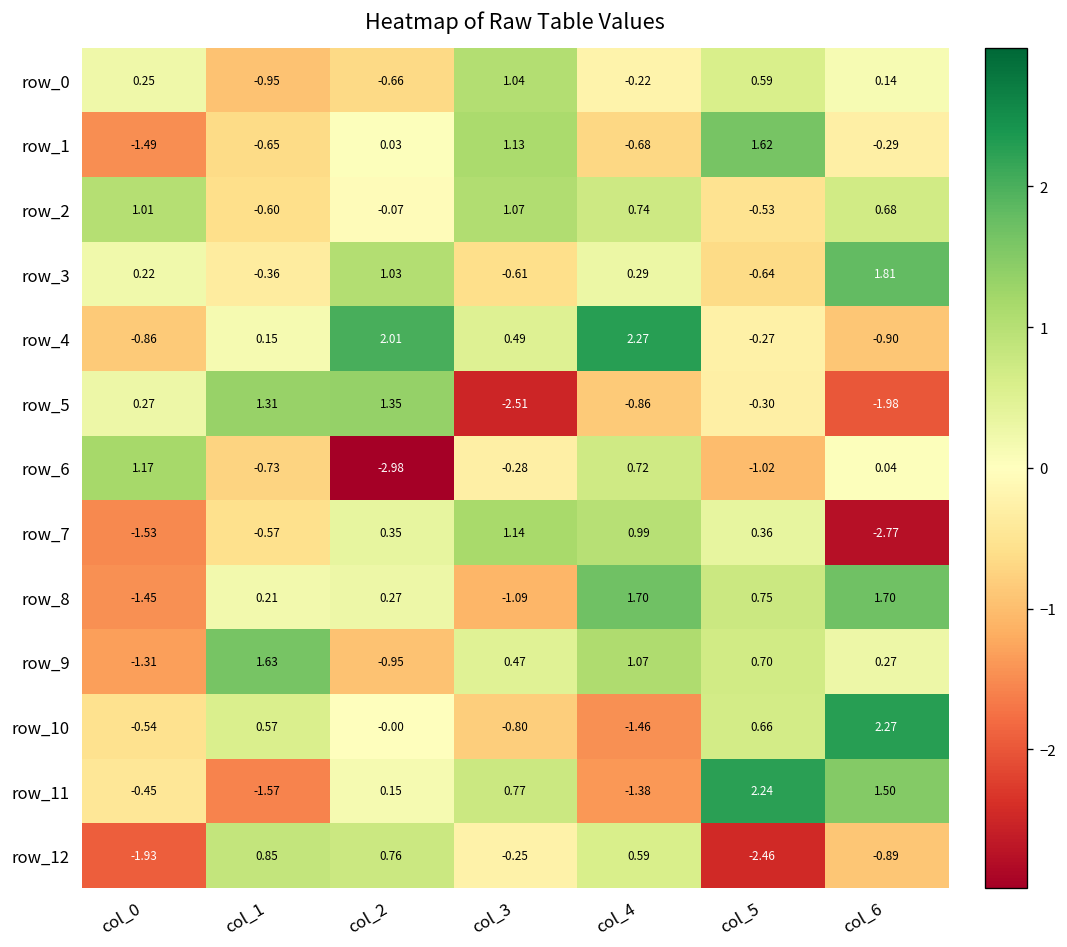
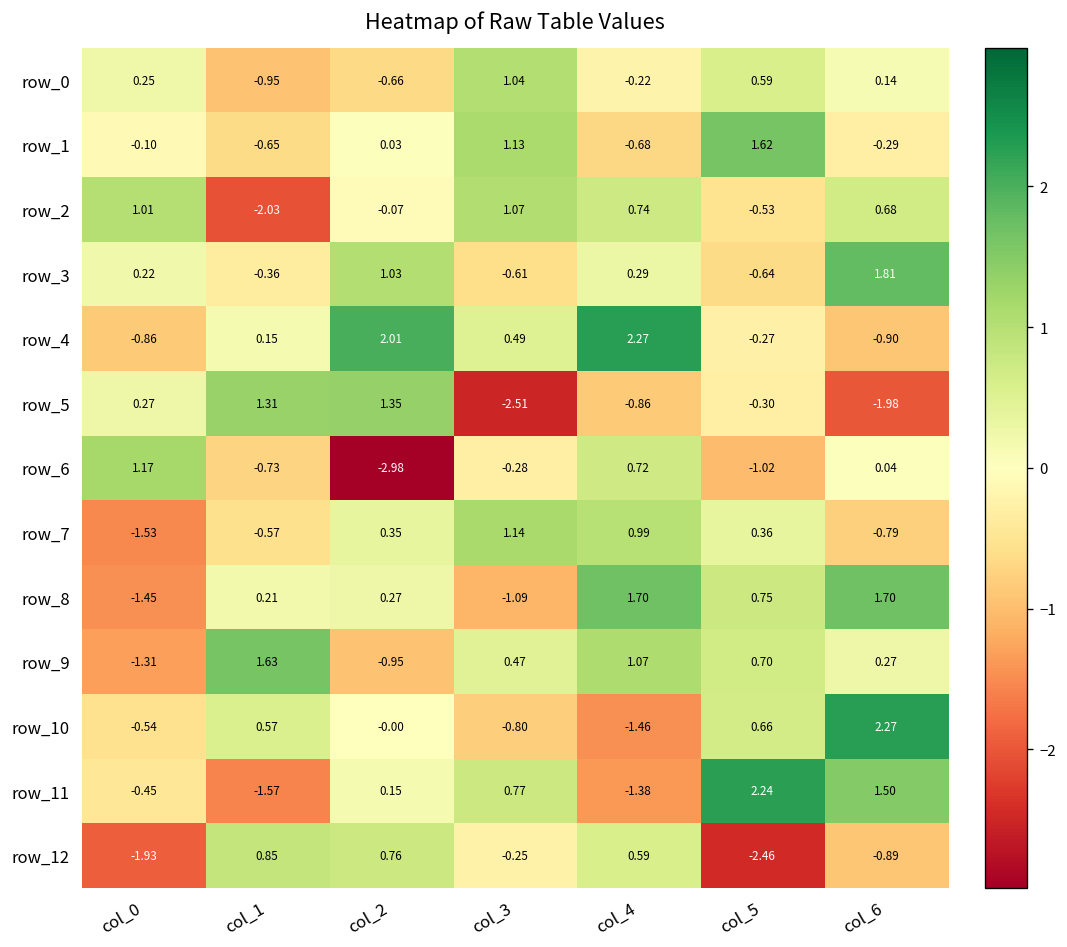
  {
    "row_0": {
      "col_0": 0.25,
      "col_1": -0.95,
      "col_2": -0.66,
      "col_3": 1.04,
      "col_4": -0.22,
      "col_5": 0.59,
      "col_6": 0.14
    },
    "row_1": {
-     "col_0": -1.49,
+     "col_0": -0.10,
      "col_1": -0.65,
      "col_2": 0.03,
      "col_3": 1.13,
      "col_4": -0.68,
      "col_5": 1.62,
      "col_6": -0.29
    },
    "row_2": {
      "col_0": 1.01,
-     "col_1": -0.60,
+     "col_1": -2.03,
      "col_2": -0.07,
      "col_3": 1.07,
      "col_4": 0.74,
      "col_5": -0.53,
      "col_6": 0.68
    },
    "row_3": {
      "col_0": 0.22,
      "col_1": -0.36,
      "col_2": 1.03,
      "col_3": -0.61,
      "col_4": 0.29,
      "col_5": -0.64,
      "col_6": 1.81
    },
    "row_4": {
      "col_0": -0.86,
      "col_1": 0.15,
      "col_2": 2.01,
      "col_3": 0.49,
      "col_4": 2.27,
      "col_5": -0.27,
      "col_6": -0.90
    },
    "row_5": {
      "col_0": 0.27,
      "col_1": 1.31,
      "col_2": 1.35,
      "col_3": -2.51,
      "col_4": -0.86,
      "col_5": -0.30,
      "col_6": -1.98
    },
    "row_6": {
      "col_0": 1.17,
      "col_1": -0.73,
      "col_2": -2.98,
      "col_3": -0.28,
      "col_4": 0.72,
      "col_5": -1.02,
      "col_6": 0.04
    },
    "row_7": {
      "col_0": -1.53,
      "col_1": -0.57,
      "col_2": 0.35,
      "col_3": 1.14,
      "col_4": 0.99,
      "col_5": 0.36,
-     "col_6": -2.77
+     "col_6": -0.79
    },
    "row_8": {
      "col_0": -1.45,
      "col_1": 0.21,
      "col_2": 0.27,
      "col_3": -1.09,
      "col_4": 1.70,
      "col_5": 0.75,
      "col_6": 1.70
    },
    "row_9": {
      "col_0": -1.31,
      "col_1": 1.63,
      "col_2": -0.95,
      "col_3": 0.47,
      "col_4": 1.07,
      "col_5": 0.70,
      "col_6": 0.27
    },
    "row_10": {
      "col_0": -0.54,
      "col_1": 0.57,
      "col_2": -0.00,
      "col_3": -0.80,
      "col_4": -1.46,
      "col_5": 0.66,
      "col_6": 2.27
    },
    "row_11": {
      "col_0": -0.45,
      "col_1": -1.57,
      "col_2": 0.15,
      "col_3": 0.77,
      "col_4": -1.38,
      "col_5": 2.24,
      "col_6": 1.50
    },
    "row_12": {
      "col_0": -1.93,
      "col_1": 0.85,
      "col_2": 0.76,
      "col_3": -0.25,
      "col_4": 0.59,
      "col_5": -2.46,
      "col_6": -0.89
    }
  }
